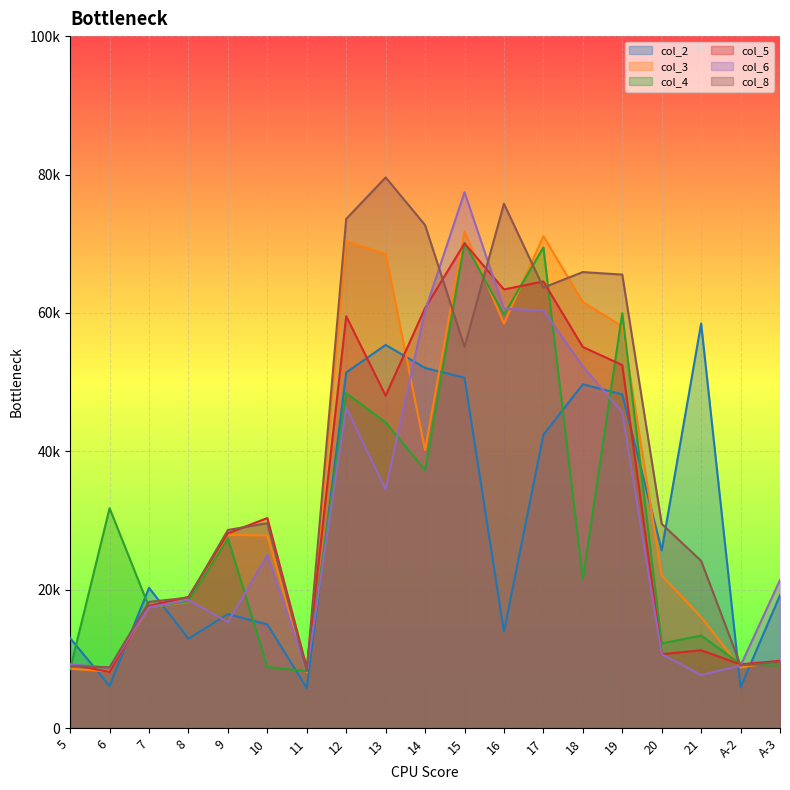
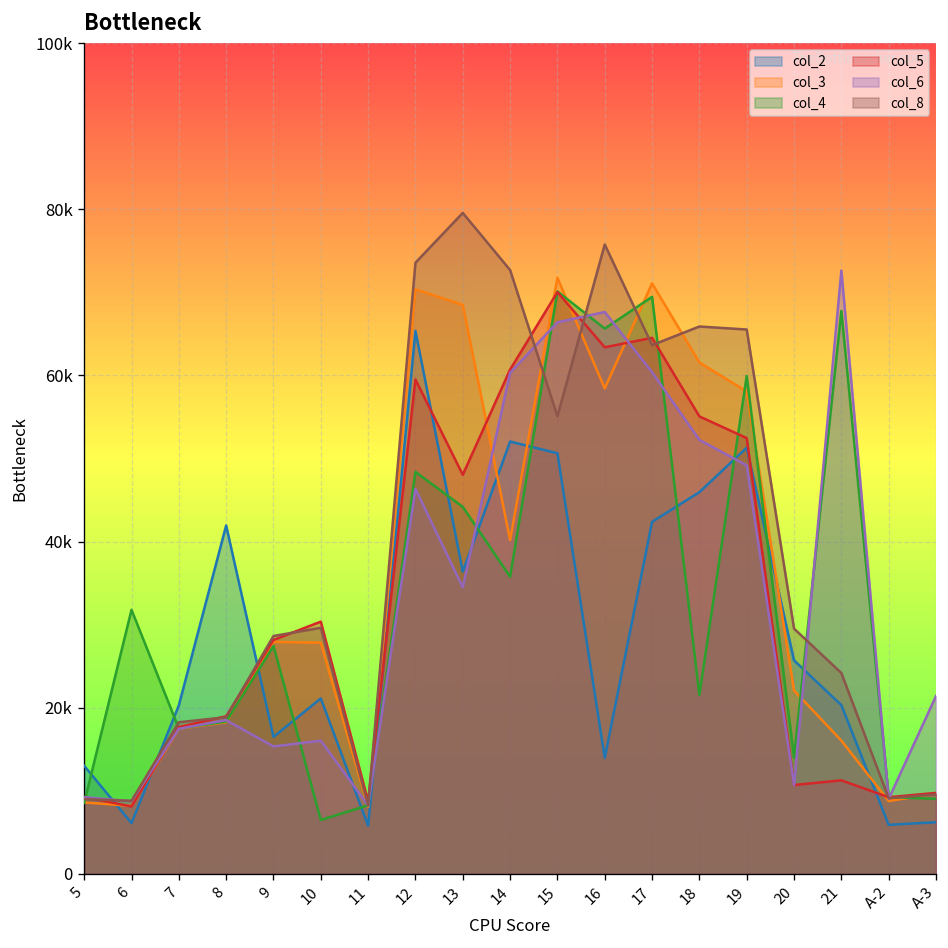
  {
    "col_2": {
      "5": 13000,
      "6": 6000,
      "7": 20000,
-     "8": 13000,
+     "8": 42000,
      "9": 16000,
-     "10": 15000,
+     "10": 21000,
      "11": 6000,
-     "12": 51000,
-     "13": 55000,
+     "12": 65000,
+     "13": 36000,
      "14": 52000,
      "15": 51000,
      "16": 14000,
      "17": 42000,
-     "18": 50000,
-     "19": 48000,
+     "18": 46000,
+     "19": 51000,
      "20": 26000,
-     "21": 58000,
+     "21": 20000,
      "A-2": 6000,
-     "A-3": 19000
+     "A-3": 6000
    },
    "col_4": {
      "6": 32000,
      "9": 27000,
-     "10": 9000,
+     "10": 6000,
      "12": 48000,
      "13": 44000,
-     "14": 37000,
-     "16": 60000,
+     "14": 36000,
+     "16": 66000,
      "17": 69000,
      "18": 22000,
      "19": 60000,
-     "20": 12000,
-     "21": 13000,
+     "20": 14000,
+     "21": 68000,
      "A-3": 9000
    },
    "col_6": {
      "9": 15000,
-     "10": 25000,
+     "10": 16000,
      "12": 46000,
      "13": 34000,
      "14": 60000,
-     "15": 77000,
-     "16": 61000,
+     "15": 66000,
+     "16": 68000,
      "17": 60000,
      "18": 52000,
-     "19": 46000,
-     "21": 8000,
+     "19": 49000,
+     "21": 73000,
      "A-3": 21000
    }
  }
